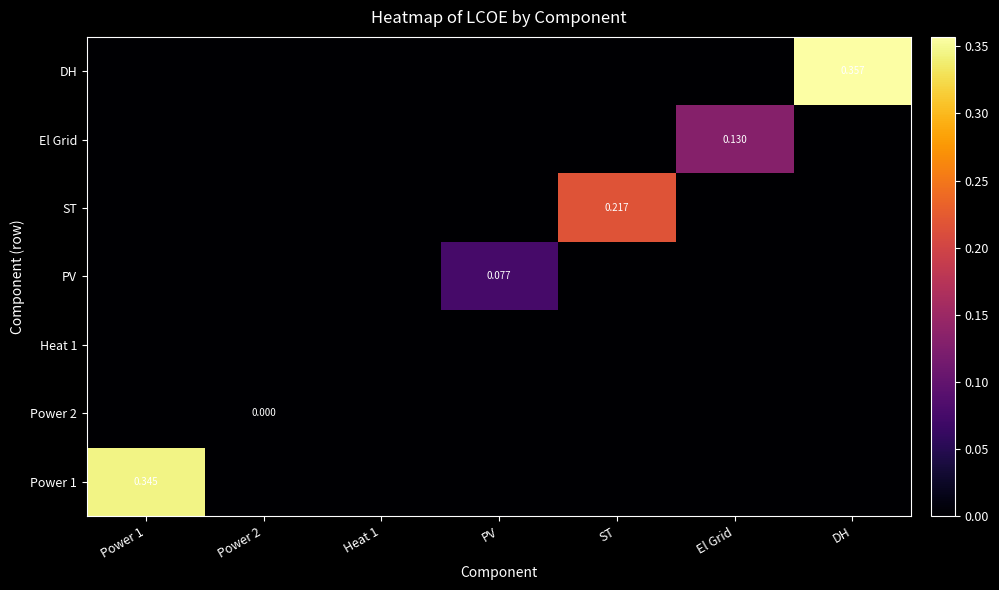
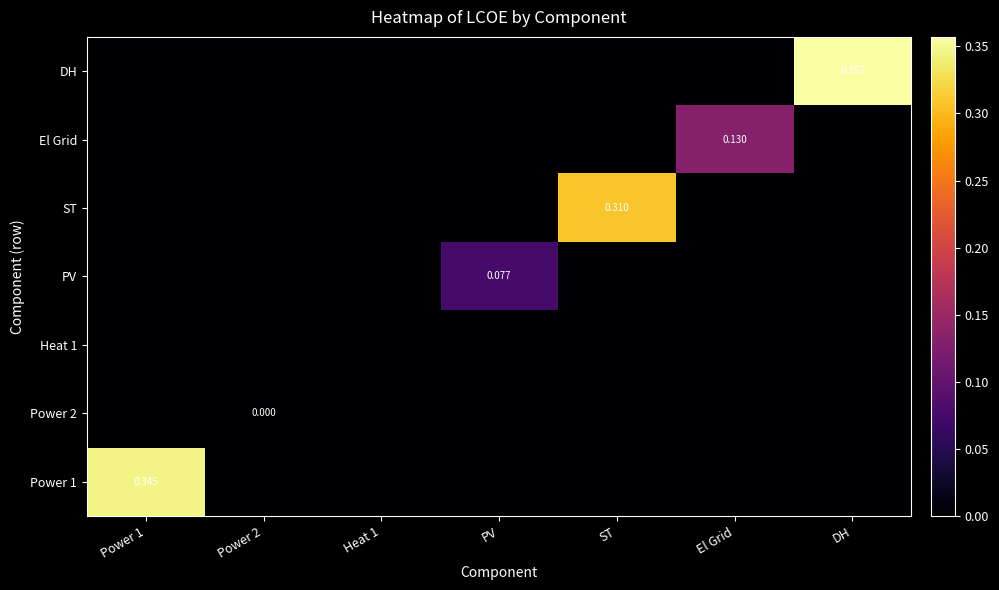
  {
    "DH": {
      "DH": 0.357
    },
    "El Grid": {
      "El Grid": 0.130
    },
    "ST": {
-     "ST": 0.217
+     "ST": 0.310
    },
    "PV": {
      "PV": 0.077
    },
    "Power 2": {
      "Power 2": 0.000
    },
    "Power 1": {
      "Power 1": 0.345
    }
  }
